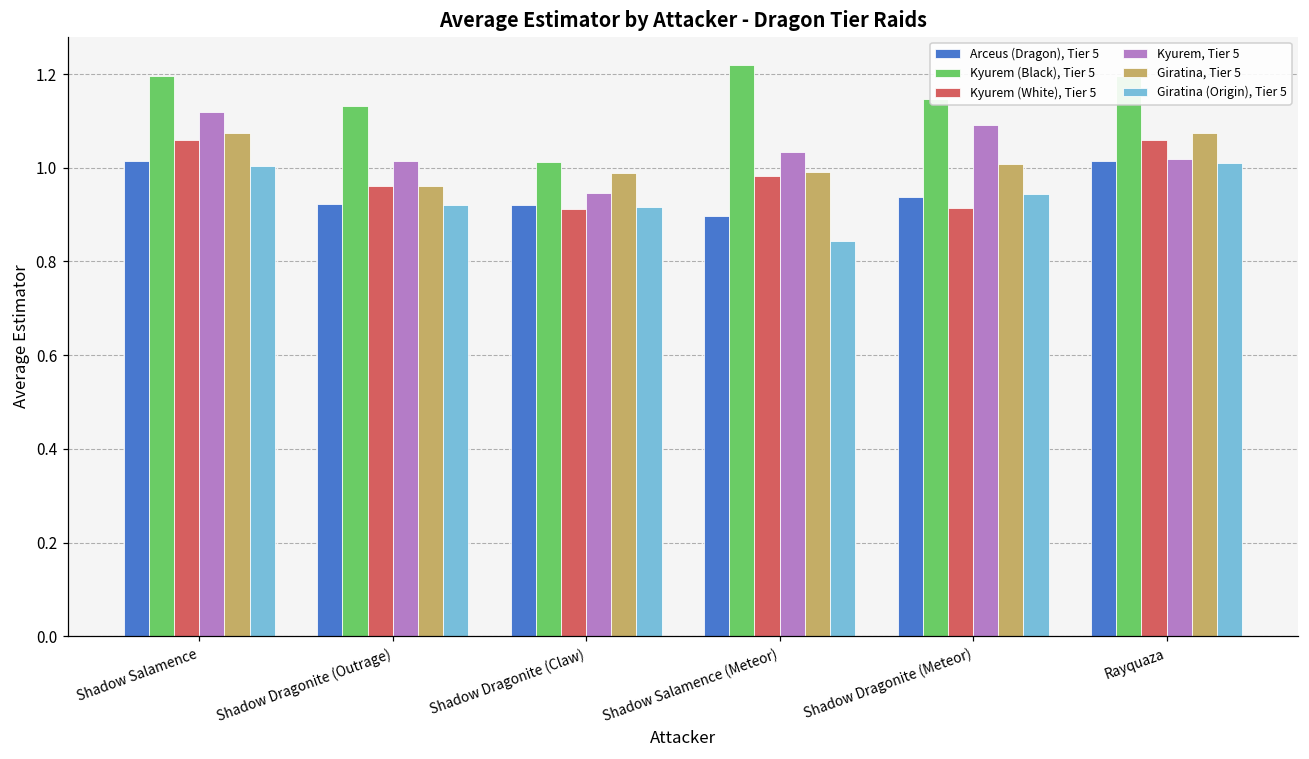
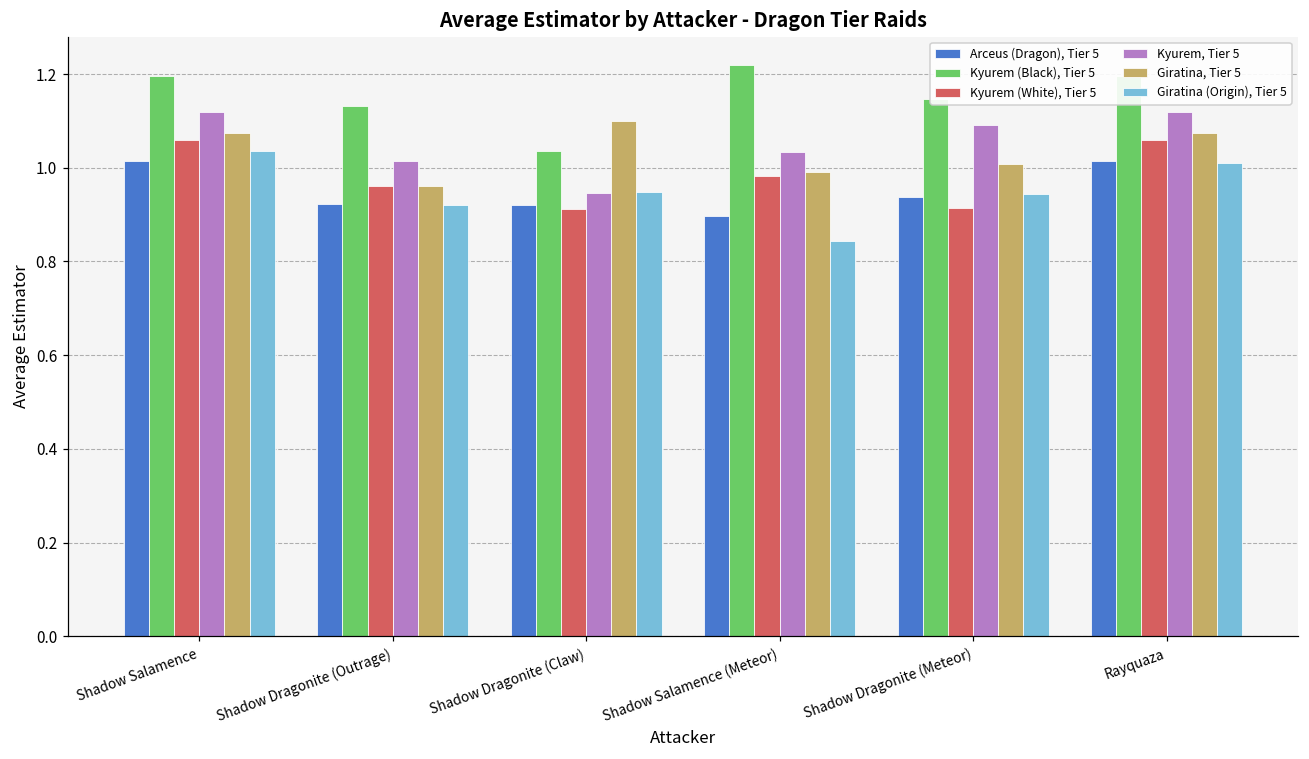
  {
    "Arceus (Dragon), Tier 5": {
      "Shadow Salamence": 1.01,
      "Shadow Dragonite (Outrage)": 0.92,
      "Shadow Dragonite (Claw)": 0.92,
      "Shadow Salamence (Meteor)": 0.90,
      "Shadow Dragonite (Meteor)": 0.94,
      "Rayquaza": 1.01
    },
    "Kyurem (Black), Tier 5": {
      "Shadow Salamence": 1.20,
      "Shadow Dragonite (Outrage)": 1.13,
-     "Shadow Dragonite (Claw)": 1.01,
+     "Shadow Dragonite (Claw)": 1.04,
      "Shadow Salamence (Meteor)": 1.22
    },
    "Kyurem (White), Tier 5": {
      "Shadow Salamence": 1.06,
      "Shadow Dragonite (Outrage)": 0.96,
      "Shadow Dragonite (Claw)": 0.91,
      "Shadow Salamence (Meteor)": 0.98,
      "Shadow Dragonite (Meteor)": 0.91,
      "Rayquaza": 1.06
    },
    "Kyurem, Tier 5": {
      "Shadow Salamence": 1.12,
      "Shadow Dragonite (Outrage)": 1.01,
      "Shadow Dragonite (Claw)": 0.95,
      "Shadow Salamence (Meteor)": 1.03,
      "Shadow Dragonite (Meteor)": 1.09,
-     "Rayquaza": 1.02
+     "Rayquaza": 1.12
    },
    "Giratina, Tier 5": {
      "Shadow Salamence": 1.07,
      "Shadow Dragonite (Outrage)": 0.96,
-     "Shadow Dragonite (Claw)": 0.99,
+     "Shadow Dragonite (Claw)": 1.10,
      "Shadow Salamence (Meteor)": 0.99,
      "Shadow Dragonite (Meteor)": 1.01,
      "Rayquaza": 1.07
    },
    "Giratina (Origin), Tier 5": {
-     "Shadow Salamence": 1.00,
+     "Shadow Salamence": 1.04,
      "Shadow Dragonite (Outrage)": 0.92,
-     "Shadow Dragonite (Claw)": 0.92,
+     "Shadow Dragonite (Claw)": 0.95,
      "Shadow Salamence (Meteor)": 0.84,
      "Shadow Dragonite (Meteor)": 0.94,
      "Rayquaza": 1.01
    }
  }
